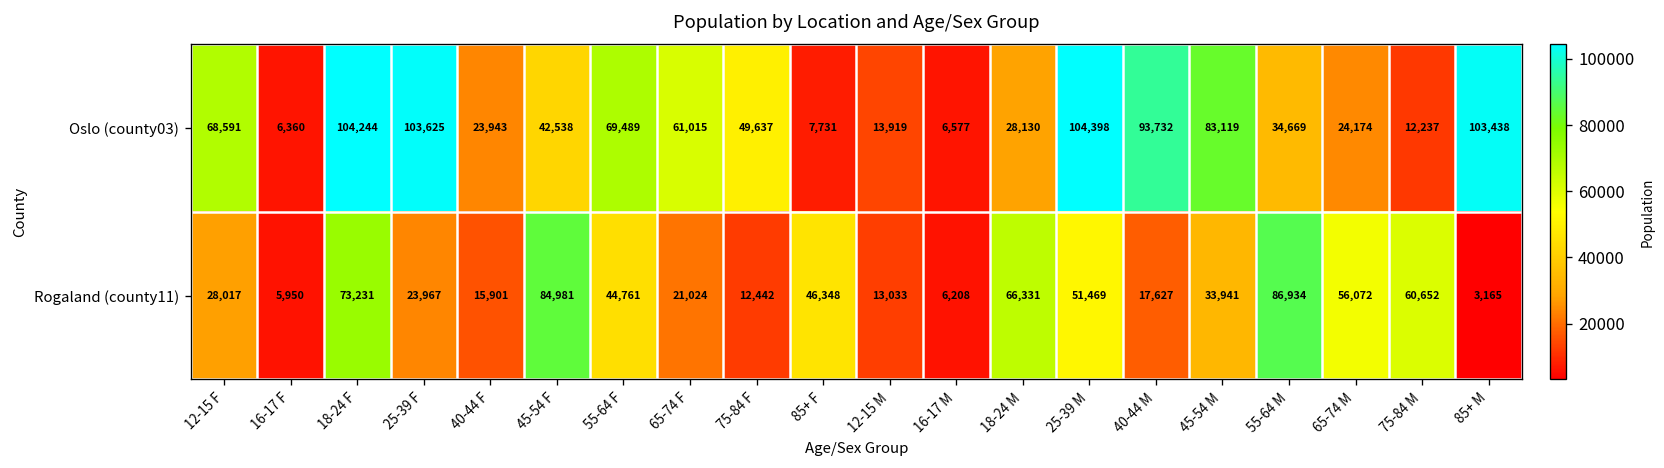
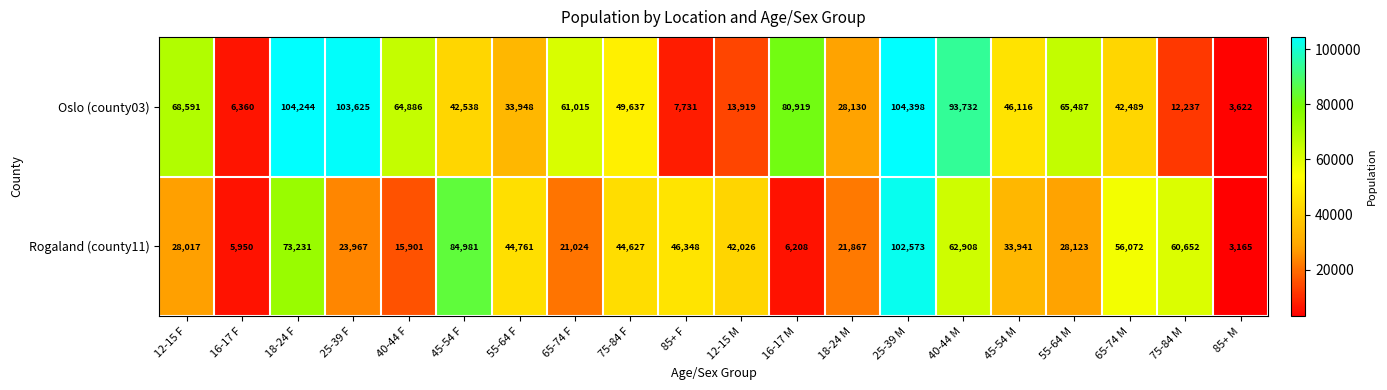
  {
    "Oslo (county03)": {
      "12-15 F": "68,591",
      "16-17 F": "6,360",
      "18-24 F": "104,244",
      "25-39 F": "103,625",
-     "40-44 F": "23,943",
+     "40-44 F": "64,886",
      "45-54 F": "42,538",
-     "55-64 F": "69,489",
+     "55-64 F": "33,948",
      "65-74 F": "61,015",
      "75-84 F": "49,637",
      "85+ F": "7,731",
      "12-15 M": "13,919",
-     "16-17 M": "6,577",
+     "16-17 M": "80,919",
      "18-24 M": "28,130",
      "25-39 M": "104,398",
      "40-44 M": "93,732",
-     "45-54 M": "83,119",
-     "55-64 M": "34,669",
-     "65-74 M": "24,174",
+     "45-54 M": "46,116",
+     "55-64 M": "65,487",
+     "65-74 M": "42,489",
      "75-84 M": "12,237",
-     "85+ M": "103,438"
+     "85+ M": "3,622"
    },
    "Rogaland (county11)": {
      "12-15 F": "28,017",
      "16-17 F": "5,950",
      "18-24 F": "73,231",
      "25-39 F": "23,967",
      "40-44 F": "15,901",
      "45-54 F": "84,981",
      "55-64 F": "44,761",
      "65-74 F": "21,024",
-     "75-84 F": "12,442",
+     "75-84 F": "44,627",
      "85+ F": "46,348",
-     "12-15 M": "13,033",
+     "12-15 M": "42,026",
      "16-17 M": "6,208",
-     "18-24 M": "66,331",
-     "25-39 M": "51,469",
-     "40-44 M": "17,627",
+     "18-24 M": "21,867",
+     "25-39 M": "102,573",
+     "40-44 M": "62,908",
      "45-54 M": "33,941",
-     "55-64 M": "86,934",
+     "55-64 M": "28,123",
      "65-74 M": "56,072",
      "75-84 M": "60,652",
      "85+ M": "3,165"
    }
  }
